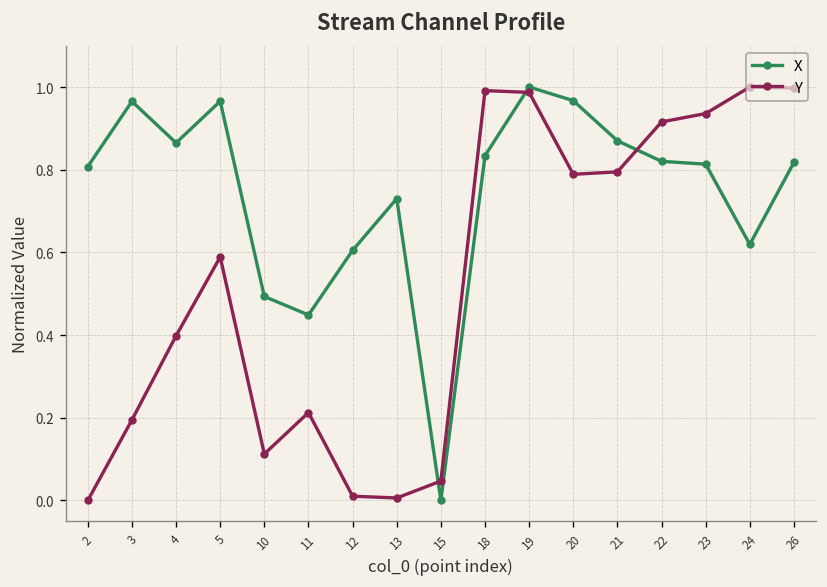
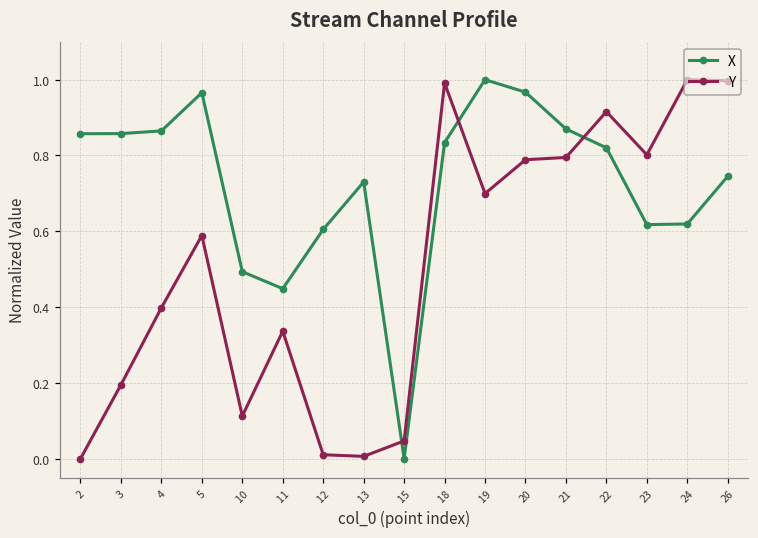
  {
    "X": {
-     "2": 0.81,
-     "3": 0.97,
+     "2": 0.86,
+     "3": 0.86,
      "4": 0.86,
      "5": 0.97,
      "10": 0.49,
      "11": 0.45,
      "12": 0.60,
      "13": 0.73,
      "15": 0.00,
      "18": 0.83,
      "19": 1.00,
      "20": 0.97,
      "21": 0.87,
      "22": 0.82,
-     "23": 0.81,
+     "23": 0.62,
      "24": 0.62,
-     "26": 0.82
+     "26": 0.75
    },
    "Y": {
      "2": 0.00,
      "3": 0.19,
      "4": 0.40,
      "5": 0.59,
      "10": 0.11,
-     "11": 0.21,
+     "11": 0.34,
      "12": 0.01,
      "13": 0.01,
      "15": 0.05,
      "18": 0.99,
-     "19": 0.99,
+     "19": 0.70,
      "20": 0.79,
      "21": 0.79,
      "22": 0.92,
-     "23": 0.94
+     "23": 0.80
    }
  }
